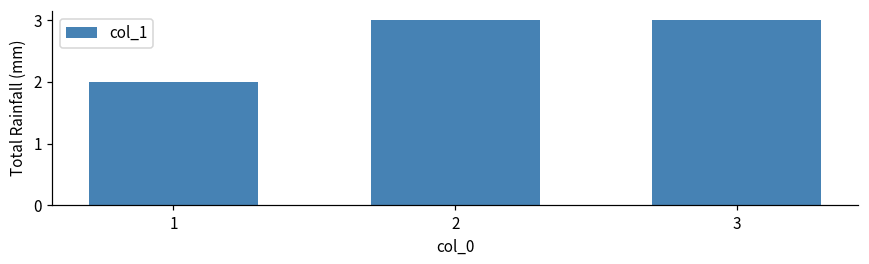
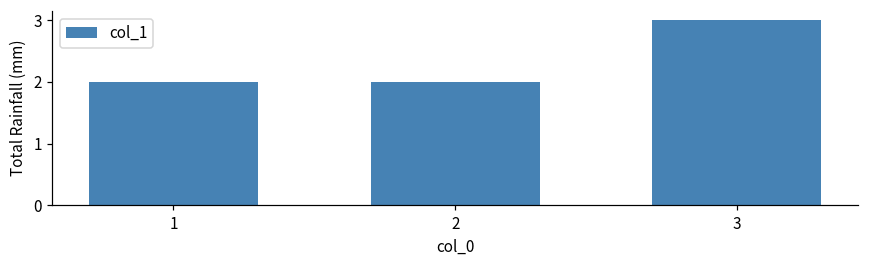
  {
    "1": 2,
-   "2": 3,
+   "2": 2,
    "3": 3
  }
